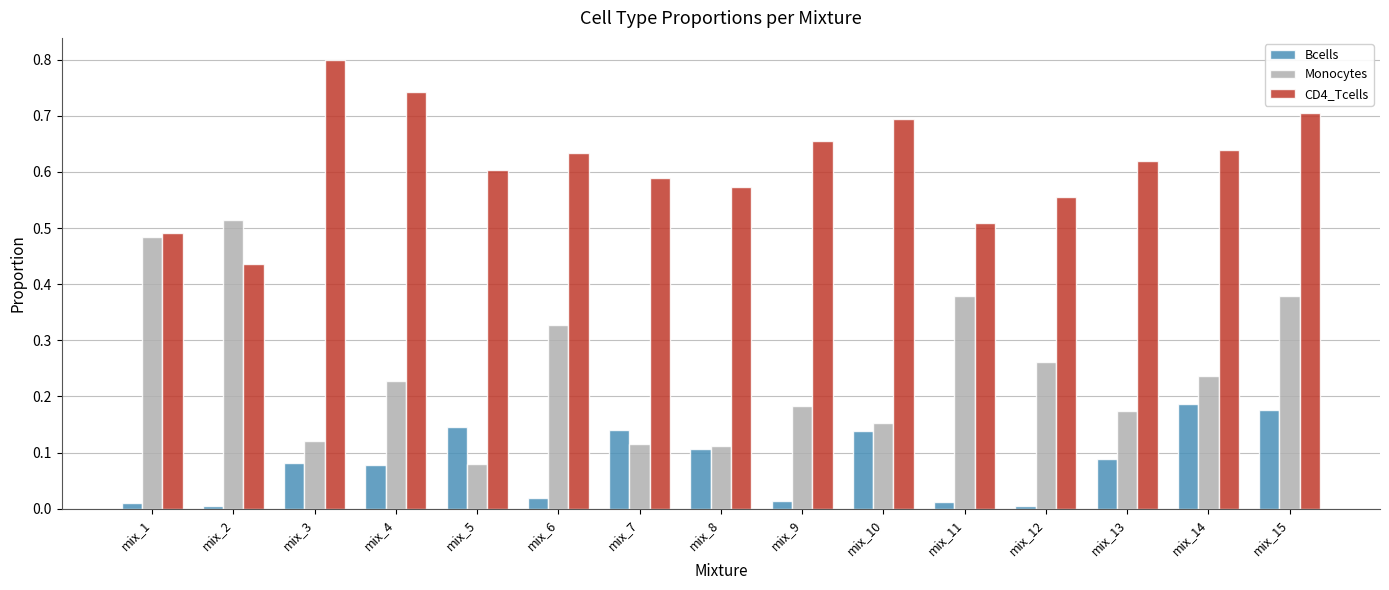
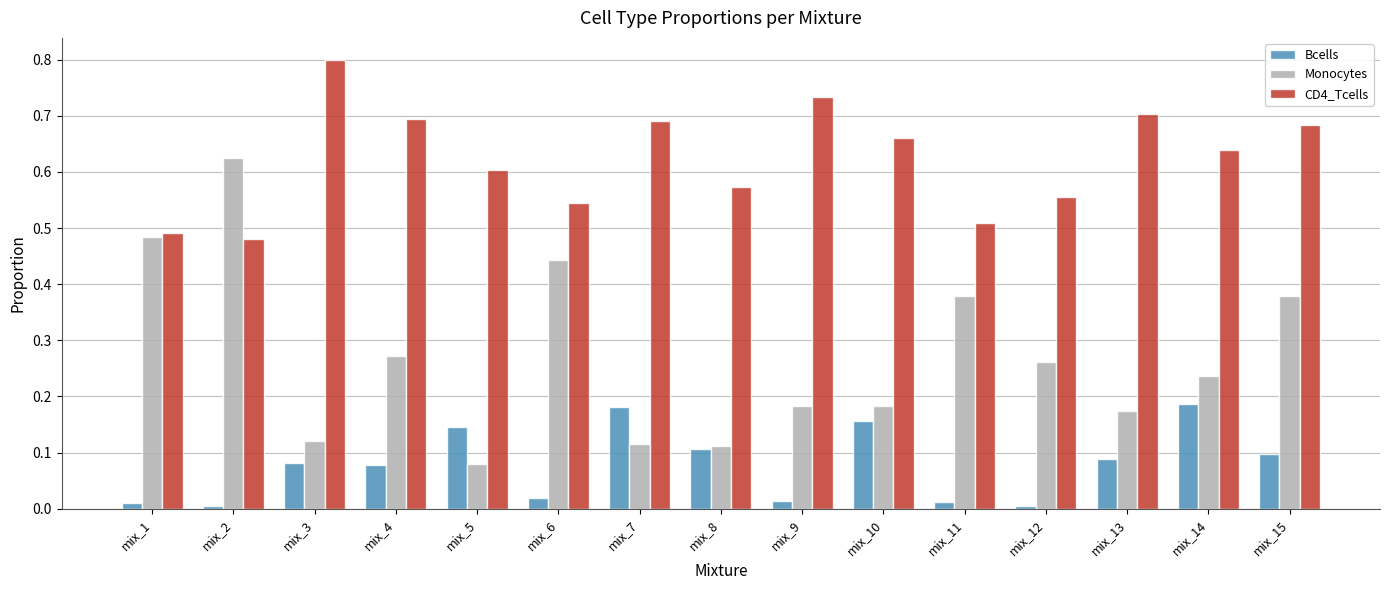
  {
    "Bcells": {
      "mix_1": 0.01,
      "mix_2": 0.00,
      "mix_3": 0.08,
      "mix_4": 0.08,
      "mix_5": 0.14,
      "mix_6": 0.02,
-     "mix_7": 0.14,
+     "mix_7": 0.18,
      "mix_8": 0.11,
      "mix_9": 0.01,
-     "mix_10": 0.14,
+     "mix_10": 0.16,
      "mix_11": 0.01,
      "mix_13": 0.09,
      "mix_14": 0.19,
-     "mix_15": 0.18
+     "mix_15": 0.10
    },
    "Monocytes": {
      "mix_1": 0.48,
-     "mix_2": 0.52,
+     "mix_2": 0.62,
      "mix_3": 0.12,
-     "mix_4": 0.23,
+     "mix_4": 0.27,
      "mix_5": 0.08,
-     "mix_6": 0.33,
+     "mix_6": 0.44,
      "mix_7": 0.11,
      "mix_8": 0.11,
      "mix_9": 0.18,
-     "mix_10": 0.15,
+     "mix_10": 0.18,
      "mix_11": 0.38,
      "mix_12": 0.26,
      "mix_13": 0.17,
      "mix_14": 0.24,
      "mix_15": 0.38
    },
    "CD4_Tcells": {
      "mix_1": 0.49,
-     "mix_2": 0.44,
+     "mix_2": 0.48,
      "mix_3": 0.80,
-     "mix_4": 0.74,
+     "mix_4": 0.69,
      "mix_5": 0.60,
-     "mix_6": 0.63,
-     "mix_7": 0.59,
+     "mix_6": 0.55,
+     "mix_7": 0.69,
      "mix_8": 0.57,
-     "mix_9": 0.66,
-     "mix_10": 0.70,
+     "mix_9": 0.73,
+     "mix_10": 0.66,
      "mix_11": 0.51,
      "mix_12": 0.56,
-     "mix_13": 0.62,
+     "mix_13": 0.70,
      "mix_14": 0.64,
-     "mix_15": 0.71
+     "mix_15": 0.68
    }
  }
